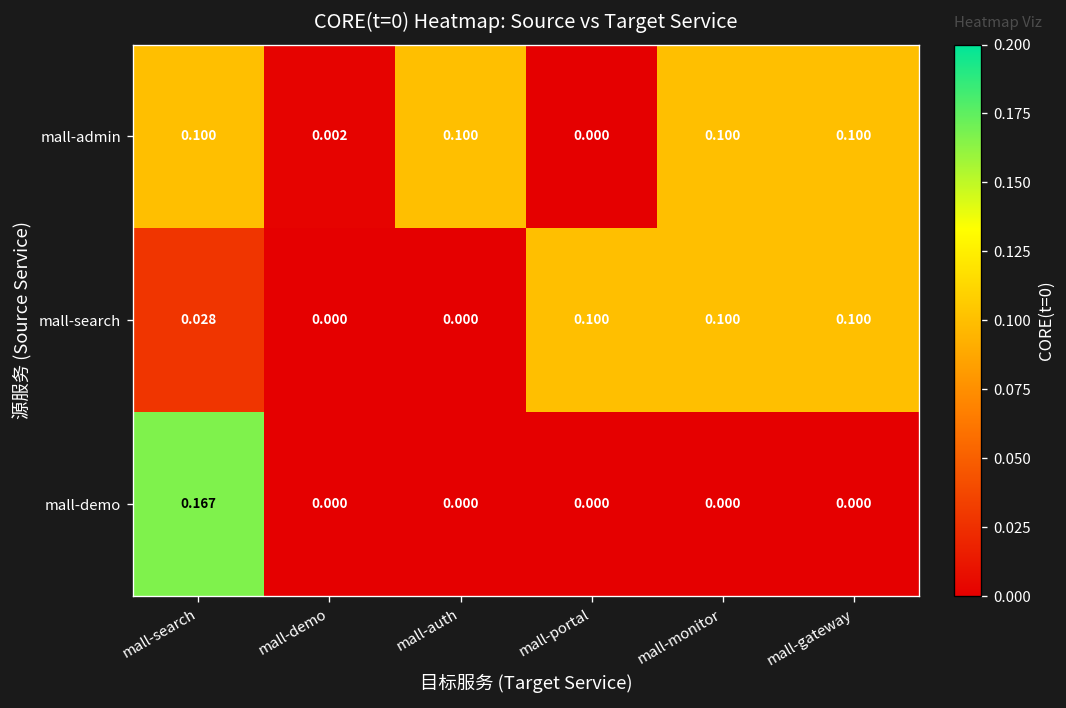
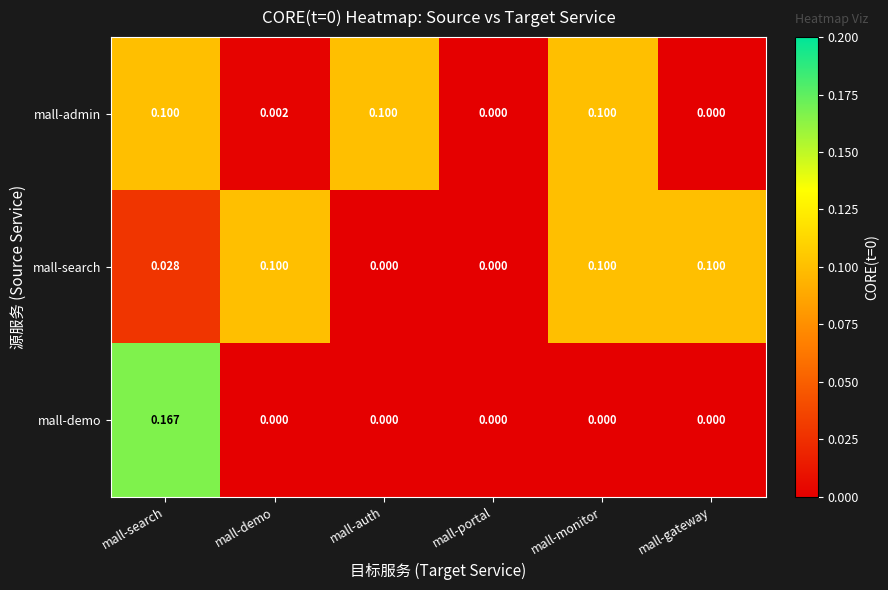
  {
    "mall-admin": {
      "mall-search": 0.100,
      "mall-demo": 0.002,
      "mall-auth": 0.100,
      "mall-portal": 0.000,
      "mall-monitor": 0.100,
-     "mall-gateway": 0.100
+     "mall-gateway": 0.000
    },
    "mall-search": {
      "mall-search": 0.028,
-     "mall-demo": 0.000,
+     "mall-demo": 0.100,
      "mall-auth": 0.000,
-     "mall-portal": 0.100,
+     "mall-portal": 0.000,
      "mall-monitor": 0.100,
      "mall-gateway": 0.100
    },
    "mall-demo": {
      "mall-search": 0.167,
      "mall-demo": 0.000,
      "mall-auth": 0.000,
      "mall-portal": 0.000,
      "mall-monitor": 0.000,
      "mall-gateway": 0.000
    }
  }
